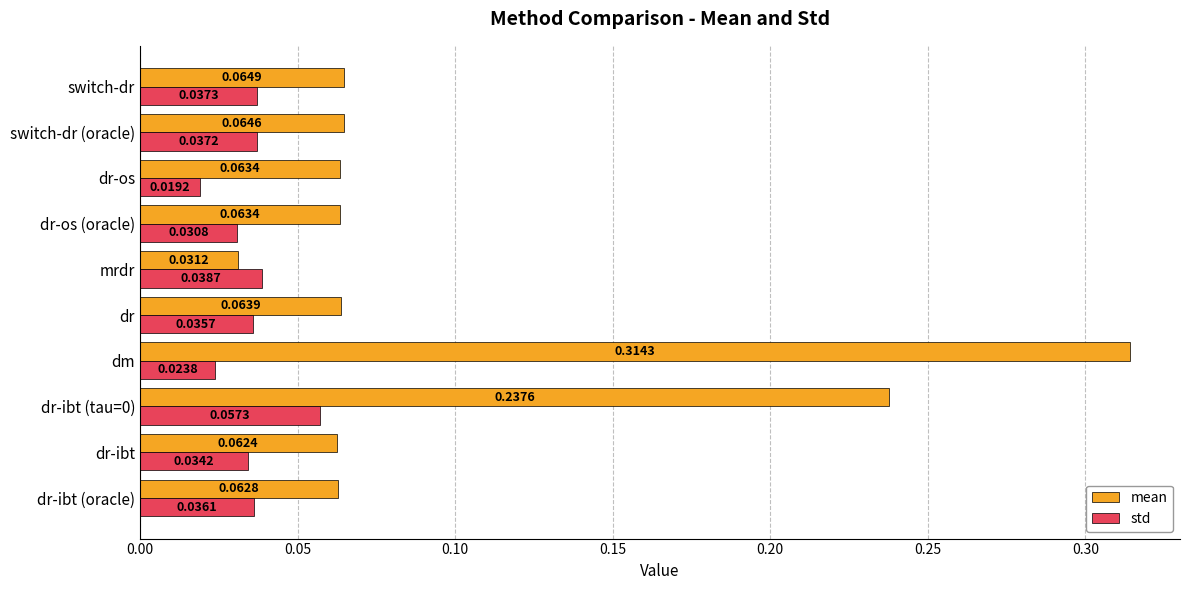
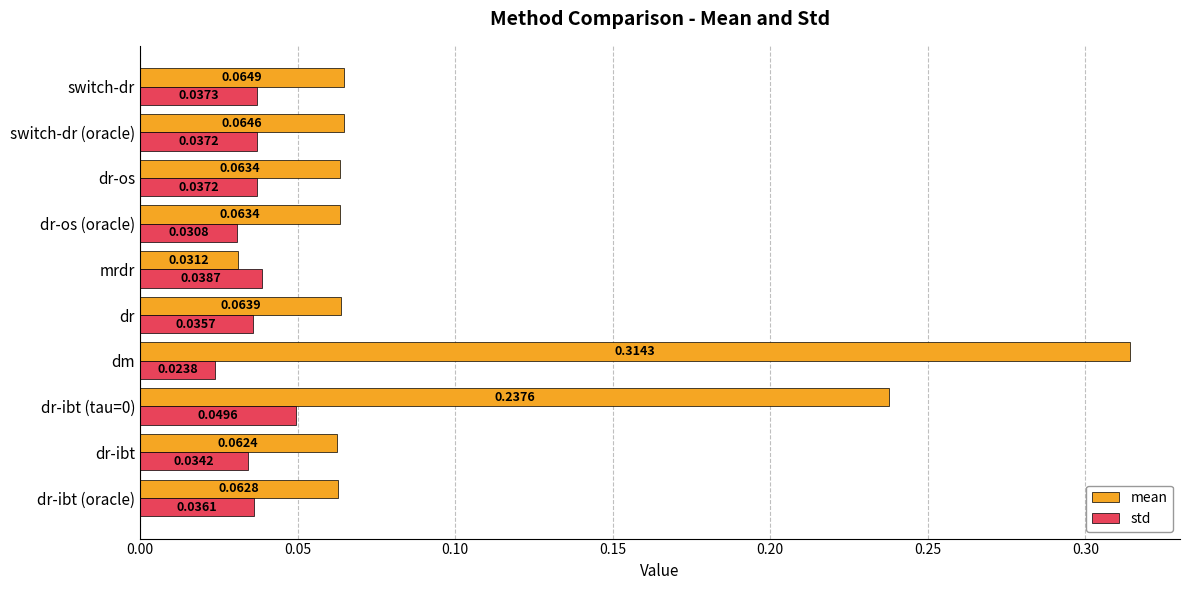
  {
    "mean": {
      "switch-dr": 0.0649,
      "switch-dr (oracle)": 0.0646,
      "dr-os": 0.0634,
      "dr-os (oracle)": 0.0634,
      "mrdr": 0.0312,
      "dr": 0.0639,
      "dm": 0.3143,
      "dr-ibt (tau=0)": 0.2376,
      "dr-ibt": 0.0624,
      "dr-ibt (oracle)": 0.0628
    },
    "std": {
      "switch-dr": 0.0373,
      "switch-dr (oracle)": 0.0372,
-     "dr-os": 0.0192,
+     "dr-os": 0.0372,
      "dr-os (oracle)": 0.0308,
      "mrdr": 0.0387,
      "dr": 0.0357,
      "dm": 0.0238,
-     "dr-ibt (tau=0)": 0.0573,
+     "dr-ibt (tau=0)": 0.0496,
      "dr-ibt": 0.0342,
      "dr-ibt (oracle)": 0.0361
    }
  }
